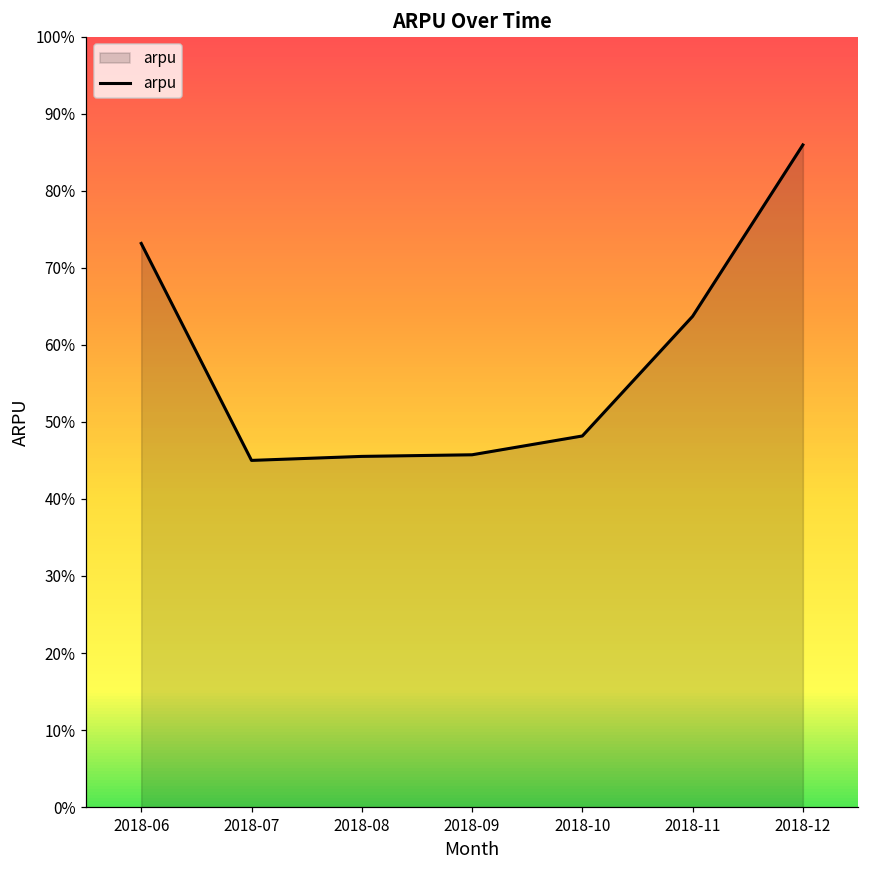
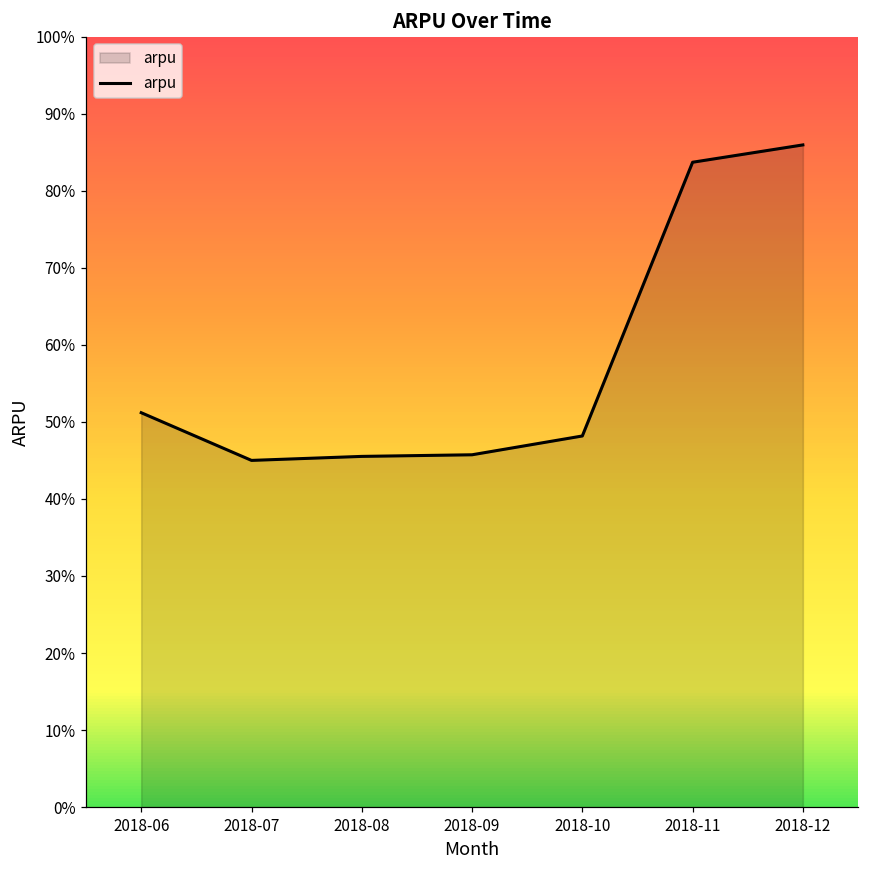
  {
-   "2018-06": "73%",
+   "2018-06": "51%",
    "2018-07": "45%",
    "2018-08": "46%",
    "2018-09": "46%",
    "2018-10": "48%",
-   "2018-11": "64%",
+   "2018-11": "84%",
    "2018-12": "86%"
  }
